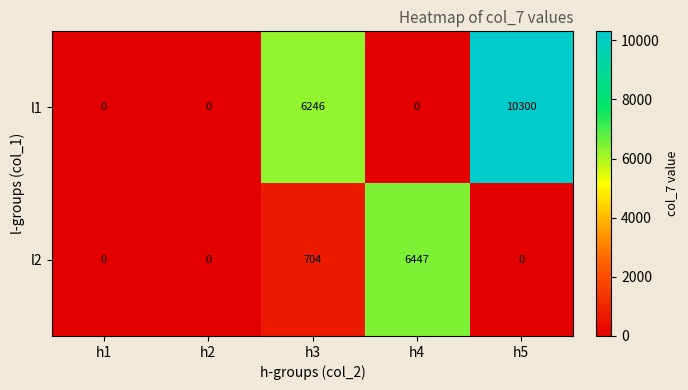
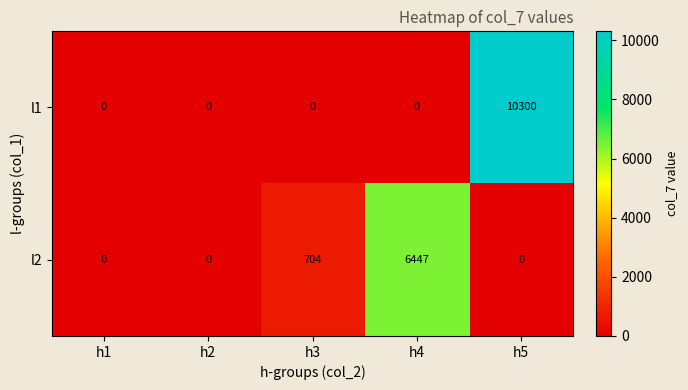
  {
    "l1": {
      "h1": 0,
      "h2": 0,
-     "h3": 6246,
+     "h3": 0,
      "h4": 0,
      "h5": 10300
    },
    "l2": {
      "h1": 0,
      "h2": 0,
      "h3": 704,
      "h4": 6447,
      "h5": 0
    }
  }
